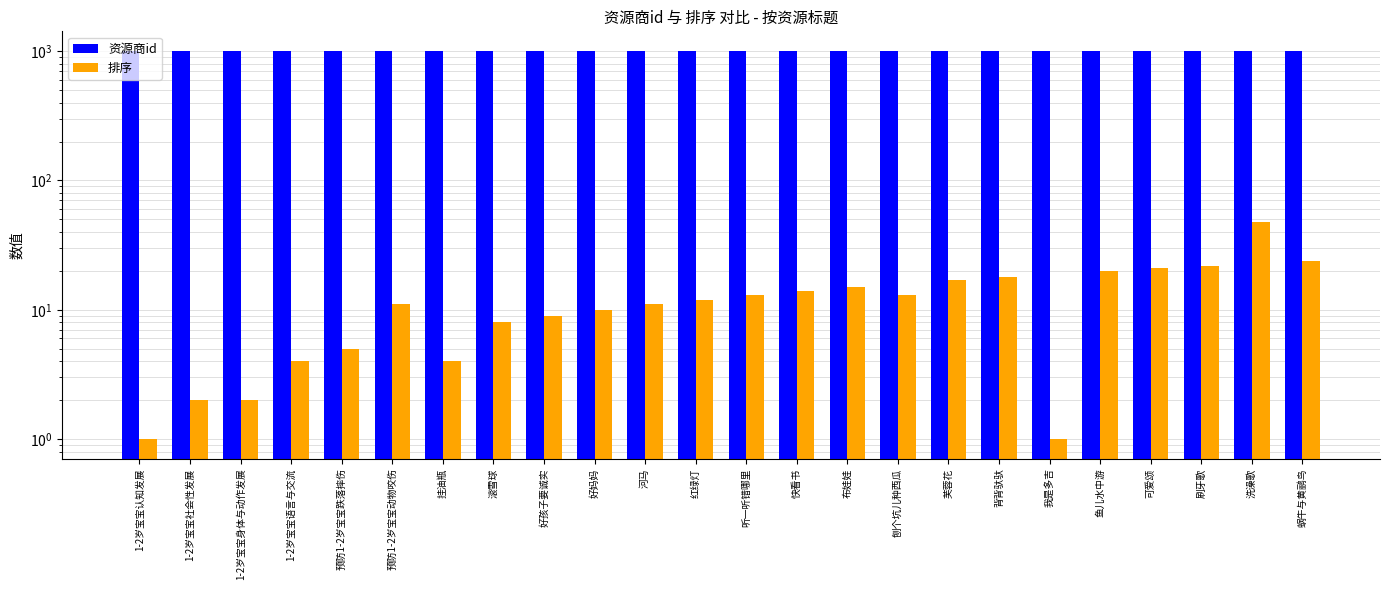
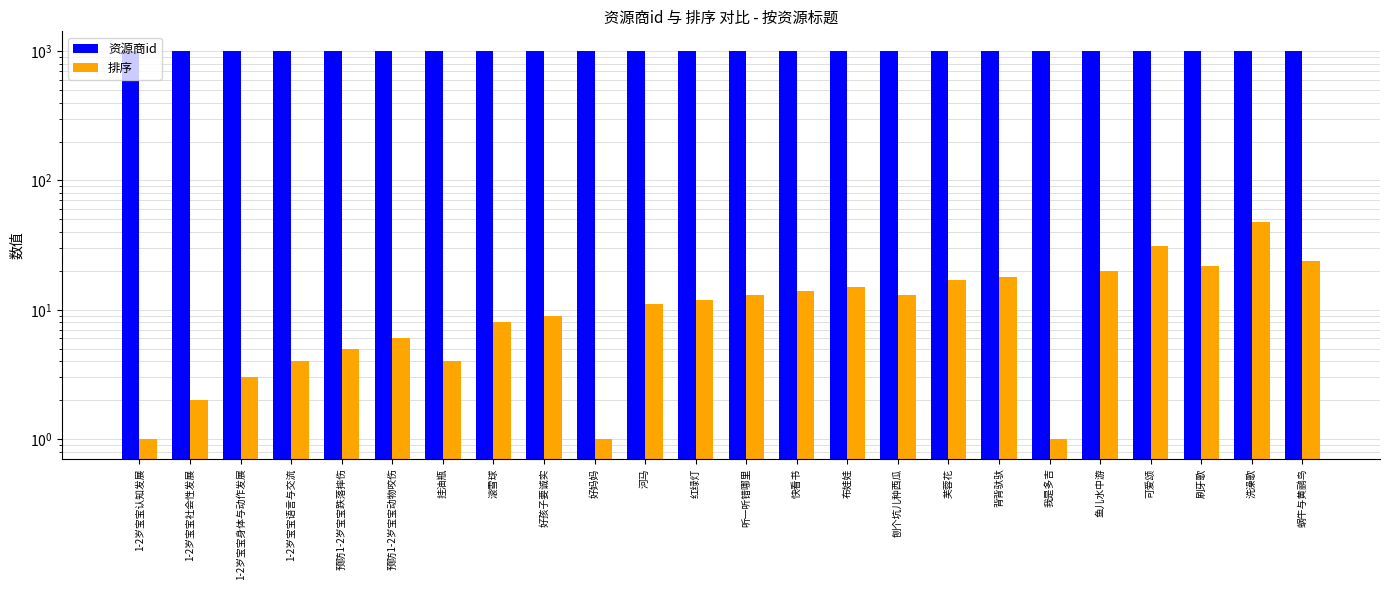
  {
    "资源商id": {
      "1-2岁宝宝社会性发展": 1000,
      "1-2岁宝宝身体与动作发展": 1000,
      "1-2岁宝宝语言与交流": 1000,
      "预防1-2岁宝宝跌落摔伤": 1000,
      "预防1-2岁宝宝动物咬伤": 1000,
      "挂油瓶": 1000,
      "滚雪球": 1000,
      "好孩子要诚实": 1000,
      "好妈妈": 1000,
      "河马": 1000,
      "红绿灯": 1000,
      "听一听错哪里": 1000,
      "快看书": 1000,
      "布娃娃": 1000,
      "刨个坑儿种西瓜": 1000,
      "芙蓉花": 1000,
      "背背驮驮": 1000,
      "我是多吉": 1000,
      "鱼儿水中游": 1000,
      "可爱颂": 1000,
      "刷牙歌": 1000,
      "洗澡歌": 1000,
      "蜗牛与黄鹂鸟": 1000
    },
    "排序": {
      "1-2岁宝宝认知发展": 1,
      "1-2岁宝宝社会性发展": 2,
-     "1-2岁宝宝身体与动作发展": 2,
+     "1-2岁宝宝身体与动作发展": 3,
      "1-2岁宝宝语言与交流": 4,
      "预防1-2岁宝宝跌落摔伤": 5,
-     "预防1-2岁宝宝动物咬伤": 11,
+     "预防1-2岁宝宝动物咬伤": 6,
      "挂油瓶": 4,
      "滚雪球": 8,
      "好孩子要诚实": 9,
-     "好妈妈": 10,
+     "好妈妈": 1,
      "河马": 11,
      "红绿灯": 12,
      "听一听错哪里": 13,
      "快看书": 14,
      "布娃娃": 15,
      "刨个坑儿种西瓜": 13,
      "芙蓉花": 17,
      "背背驮驮": 18,
      "我是多吉": 1,
      "鱼儿水中游": 20,
-     "可爱颂": 21,
+     "可爱颂": 31,
      "刷牙歌": 22,
      "洗澡歌": 48,
      "蜗牛与黄鹂鸟": 24
    }
  }
